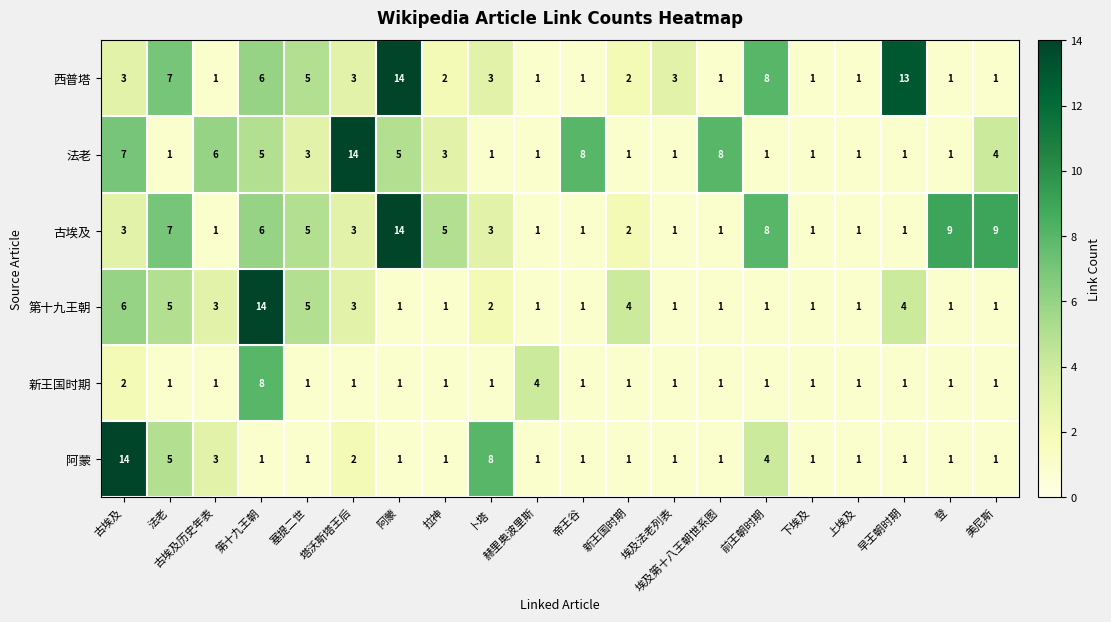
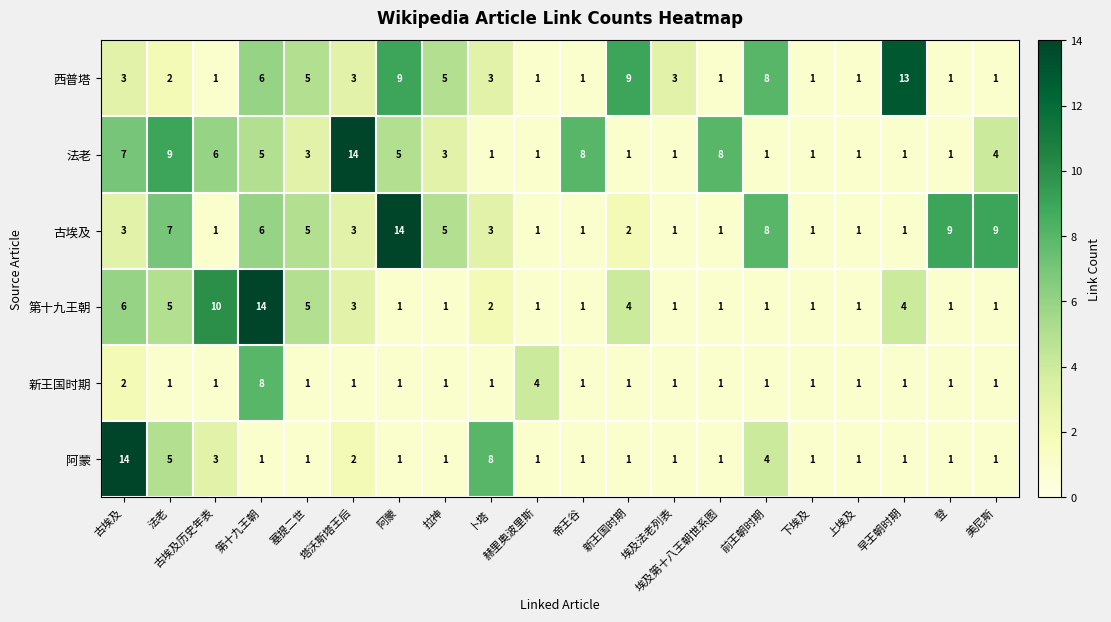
  {
    "西普塔": {
      "古埃及": 3,
-     "法老": 7,
+     "法老": 2,
      "古埃及历史年表": 1,
      "第十九王朝": 6,
      "塞提二世": 5,
      "塔沃斯塔王后": 3,
-     "阿蒙": 14,
-     "拉神": 2,
+     "阿蒙": 9,
+     "拉神": 5,
      "卜塔": 3,
      "赫里奥波里斯": 1,
      "帝王谷": 1,
-     "新王国时期": 2,
+     "新王国时期": 9,
      "埃及法老列表": 3,
      "埃及第十八王朝世系图": 1,
      "前王朝时期": 8,
      "下埃及": 1,
      "上埃及": 1,
      "早王朝时期": 13,
      "登": 1,
      "美尼斯": 1
    },
    "法老": {
      "古埃及": 7,
-     "法老": 1,
+     "法老": 9,
      "古埃及历史年表": 6,
      "第十九王朝": 5,
      "塞提二世": 3,
      "塔沃斯塔王后": 14,
      "阿蒙": 5,
      "拉神": 3,
      "卜塔": 1,
      "赫里奥波里斯": 1,
      "帝王谷": 8,
      "新王国时期": 1,
      "埃及法老列表": 1,
      "埃及第十八王朝世系图": 8,
      "前王朝时期": 1,
      "下埃及": 1,
      "上埃及": 1,
      "早王朝时期": 1,
      "登": 1,
      "美尼斯": 4
    },
    "古埃及": {
      "古埃及": 3,
      "法老": 7,
      "古埃及历史年表": 1,
      "第十九王朝": 6,
      "塞提二世": 5,
      "塔沃斯塔王后": 3,
      "阿蒙": 14,
      "拉神": 5,
      "卜塔": 3,
      "赫里奥波里斯": 1,
      "帝王谷": 1,
      "新王国时期": 2,
      "埃及法老列表": 1,
      "埃及第十八王朝世系图": 1,
      "前王朝时期": 8,
      "下埃及": 1,
      "上埃及": 1,
      "早王朝时期": 1,
      "登": 9,
      "美尼斯": 9
    },
    "第十九王朝": {
      "古埃及": 6,
      "法老": 5,
-     "古埃及历史年表": 3,
+     "古埃及历史年表": 10,
      "第十九王朝": 14,
      "塞提二世": 5,
      "塔沃斯塔王后": 3,
      "阿蒙": 1,
      "拉神": 1,
      "卜塔": 2,
      "赫里奥波里斯": 1,
      "帝王谷": 1,
      "新王国时期": 4,
      "埃及法老列表": 1,
      "埃及第十八王朝世系图": 1,
      "前王朝时期": 1,
      "下埃及": 1,
      "上埃及": 1,
      "早王朝时期": 4,
      "登": 1,
      "美尼斯": 1
    },
    "新王国时期": {
      "古埃及": 2,
      "法老": 1,
      "古埃及历史年表": 1,
      "第十九王朝": 8,
      "塞提二世": 1,
      "塔沃斯塔王后": 1,
      "阿蒙": 1,
      "拉神": 1,
      "卜塔": 1,
      "赫里奥波里斯": 4,
      "帝王谷": 1,
      "新王国时期": 1,
      "埃及法老列表": 1,
      "埃及第十八王朝世系图": 1,
      "前王朝时期": 1,
      "下埃及": 1,
      "上埃及": 1,
      "早王朝时期": 1,
      "登": 1,
      "美尼斯": 1
    },
    "阿蒙": {
      "古埃及": 14,
      "法老": 5,
      "古埃及历史年表": 3,
      "第十九王朝": 1,
      "塞提二世": 1,
      "塔沃斯塔王后": 2,
      "阿蒙": 1,
      "拉神": 1,
      "卜塔": 8,
      "赫里奥波里斯": 1,
      "帝王谷": 1,
      "新王国时期": 1,
      "埃及法老列表": 1,
      "埃及第十八王朝世系图": 1,
      "前王朝时期": 4,
      "下埃及": 1,
      "上埃及": 1,
      "早王朝时期": 1,
      "登": 1,
      "美尼斯": 1
    }
  }
